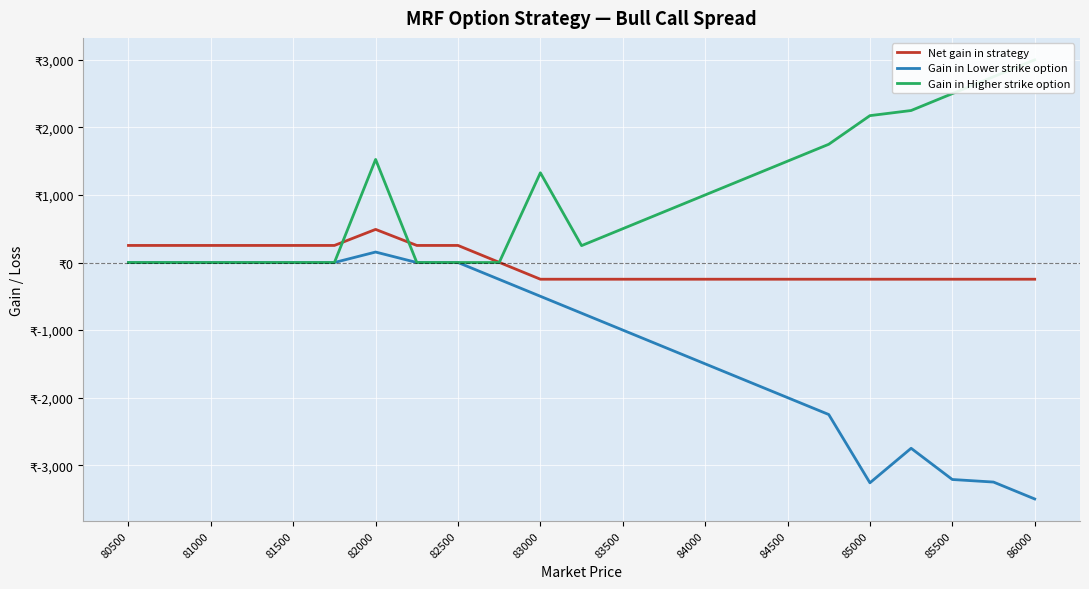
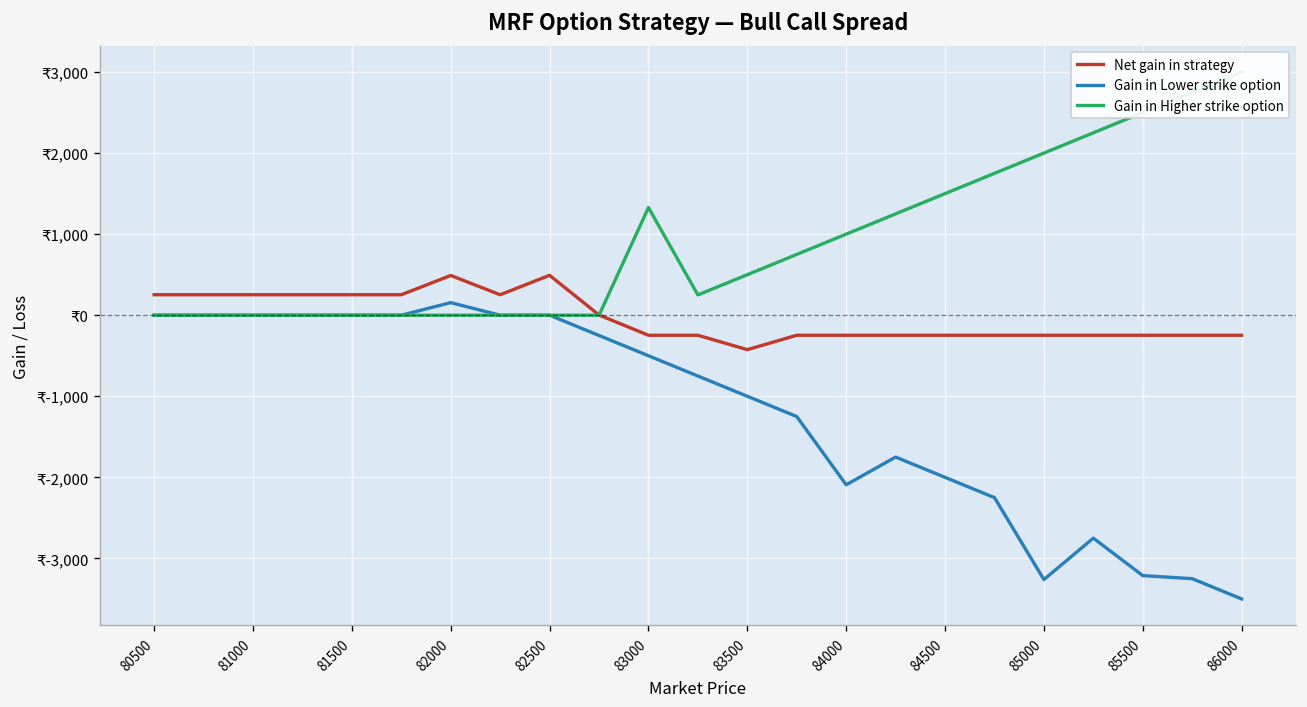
  {
    "Net gain in strategy": {
      "80500": "₹300",
      "81000": "₹300",
      "81500": "₹300",
      "82000": "₹500",
-     "82500": "₹300",
+     "82500": "₹500",
      "83000": "₹-200",
-     "83500": "₹-200",
+     "83500": "₹-400",
      "84000": "₹-200",
      "84500": "₹-200",
      "85000": "₹-200",
      "85500": "₹-200",
      "86000": "₹-200"
    },
    "Gain in Lower strike option": {
      "82000": "₹200",
      "83000": "₹-500",
      "83500": "₹-1,000",
-     "84000": "₹-1,500",
+     "84000": "₹-2,100",
      "84500": "₹-2,000",
      "85000": "₹-3,300",
      "85500": "₹-3,200",
      "86000": "₹-3,500"
    },
    "Gain in Higher strike option": {
-     "82000": "₹1,500",
+     "82000": "₹0",
      "83000": "₹1,300",
      "83500": "₹500",
      "84000": "₹1,000",
      "84500": "₹1,500",
-     "85000": "₹2,200",
+     "85000": "₹2,000",
      "85500": "₹2,500"
    }
  }
